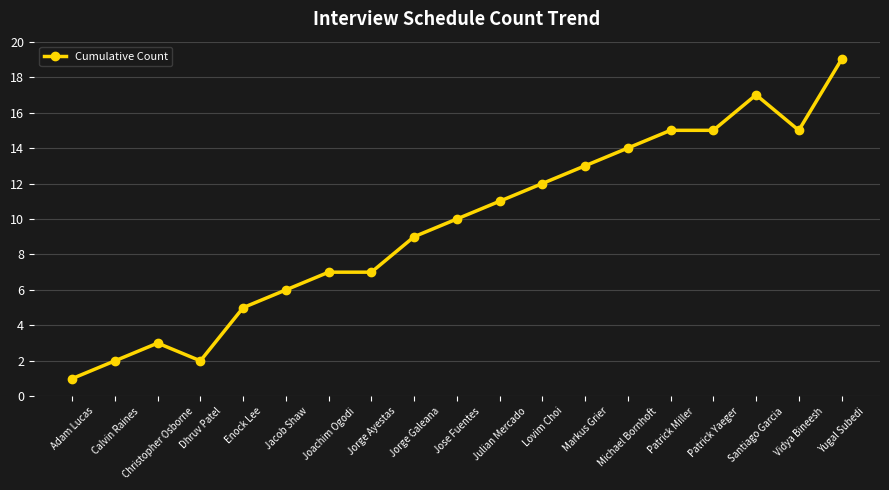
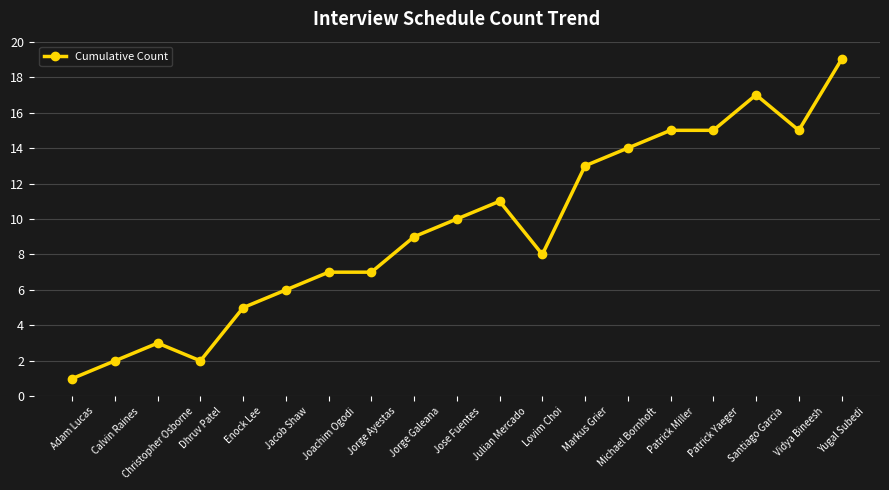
  {
    "Adam Lucas": 1,
    "Calvin Raines": 2,
    "Christopher Osborne": 3,
    "Dhruv Patel": 2,
    "Enock Lee": 5,
    "Jacob Shaw": 6,
    "Joachim Ogodi": 7,
    "Jorge Ayestas": 7,
    "Jorge Galeana": 9,
    "Jose Fuentes": 10,
    "Julian Mercado": 11,
-   "Lovim Choi": 12,
+   "Lovim Choi": 8,
    "Markus Grier": 13,
    "Michael Bornhoft": 14,
    "Patrick Miller": 15,
    "Patrick Yaeger": 15,
    "Santiago Garcia": 17,
    "Vidya Bineesh": 15,
    "Yugal Subedi": 19
  }
